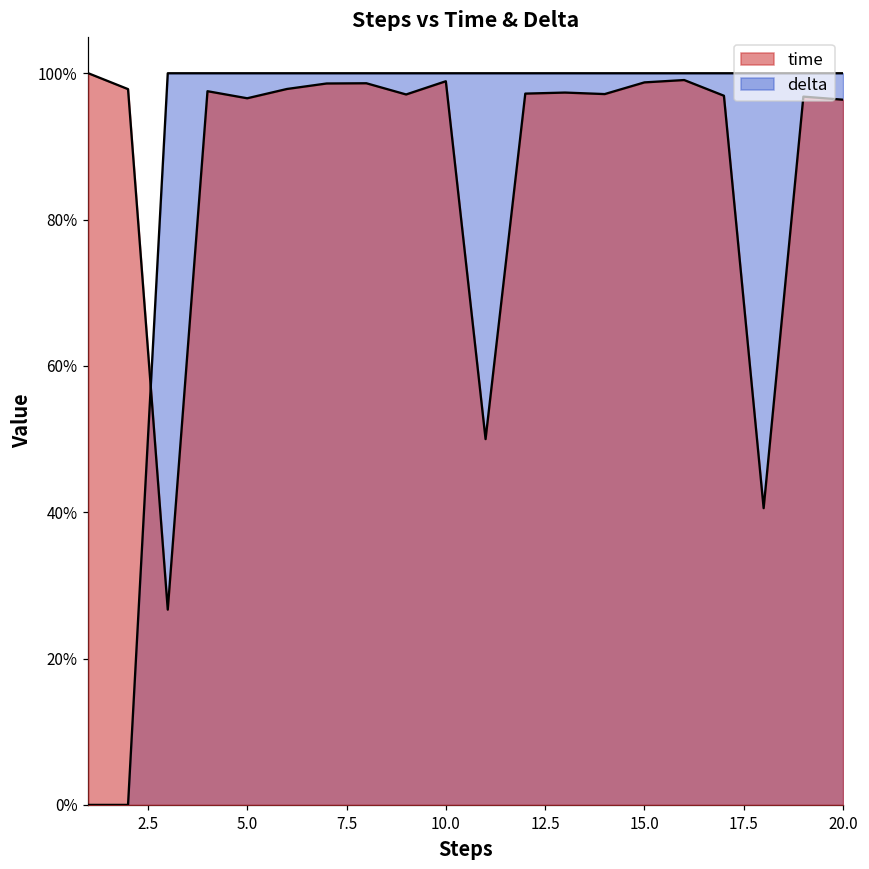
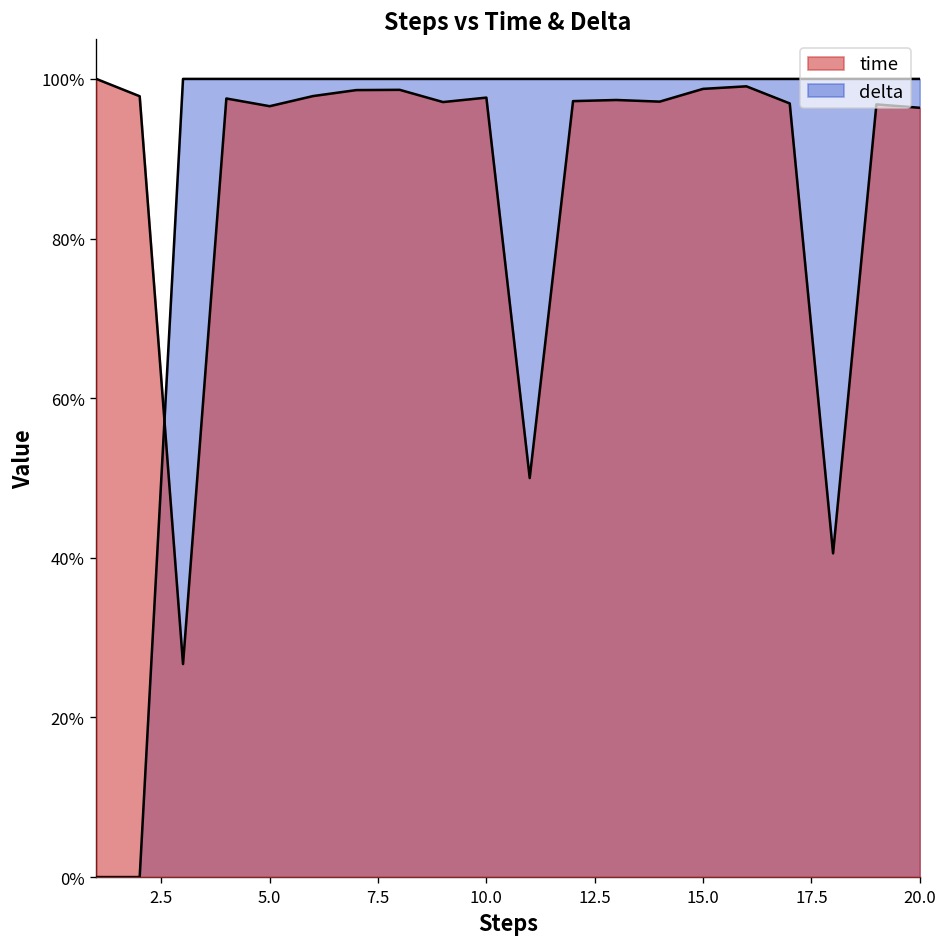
  {
    "time": {
      "5.0": "97%",
-     "10.0": "99%",
+     "10.0": "98%",
      "15.0": "99%",
      "20.0": "96%"
    },
    "delta": {
      "5.0": "100%",
      "10.0": "100%",
      "15.0": "100%",
      "20.0": "100%"
    }
  }
